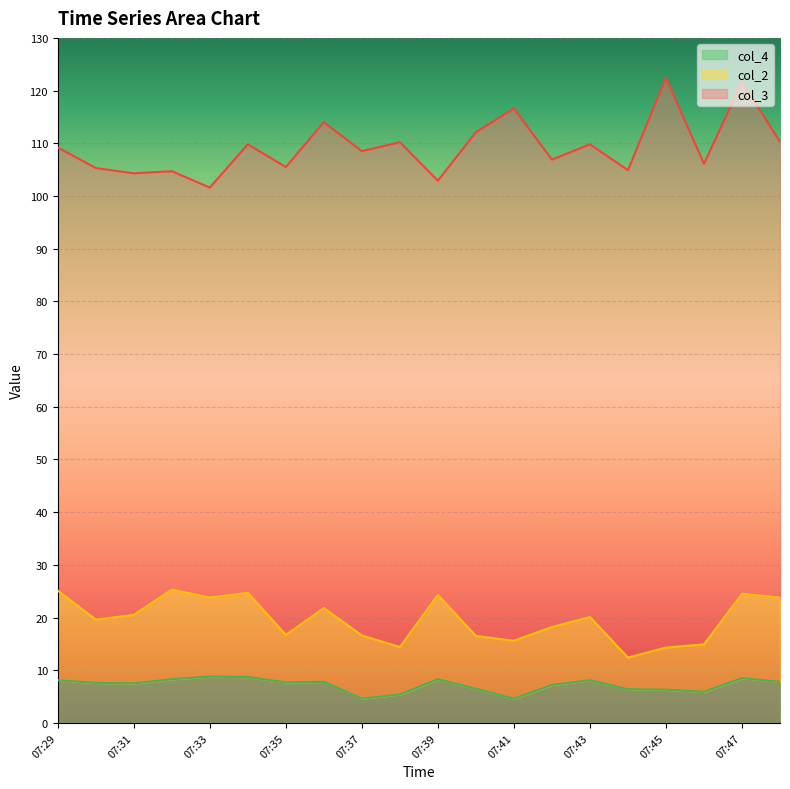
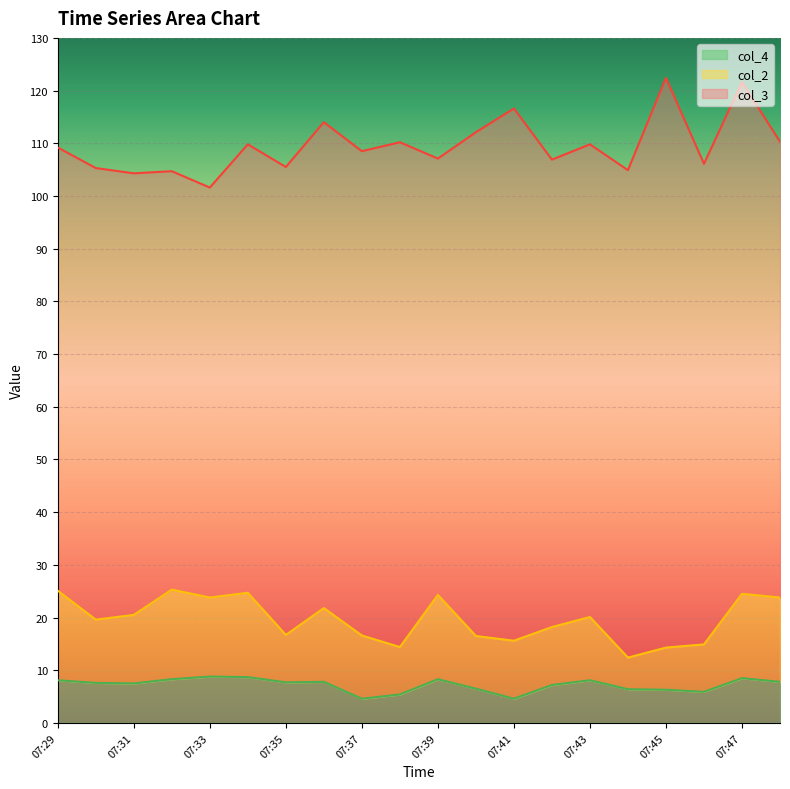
  {
    "col_4": {
      "07:29": 8,
      "07:31": 8,
      "07:33": 9,
      "07:35": 8,
      "07:37": 5,
      "07:39": 8,
      "07:41": 5,
      "07:43": 8,
      "07:45": 6,
      "07:47": 9
    },
    "col_2": {
      "07:29": 25,
      "07:31": 21,
      "07:33": 24,
      "07:35": 17,
      "07:37": 17,
      "07:39": 24,
      "07:41": 16,
      "07:43": 20,
      "07:45": 14,
      "07:47": 25
    },
    "col_3": {
      "07:29": 109,
      "07:31": 104,
      "07:33": 102,
      "07:35": 106,
      "07:37": 109,
-     "07:39": 103,
+     "07:39": 107,
      "07:41": 117,
      "07:43": 110,
      "07:45": 122
    }
  }
